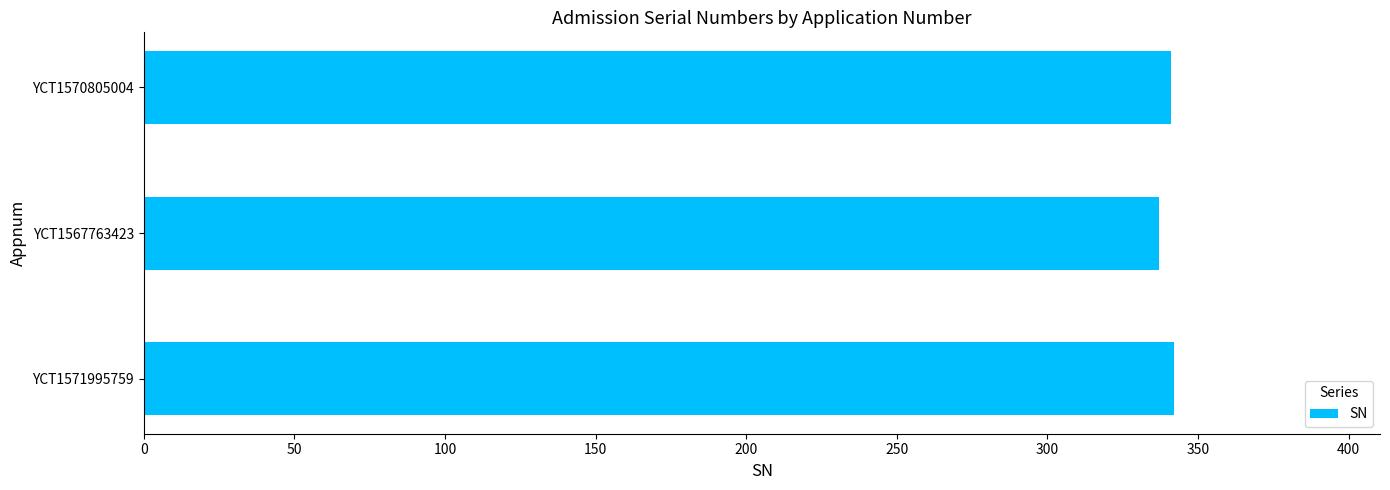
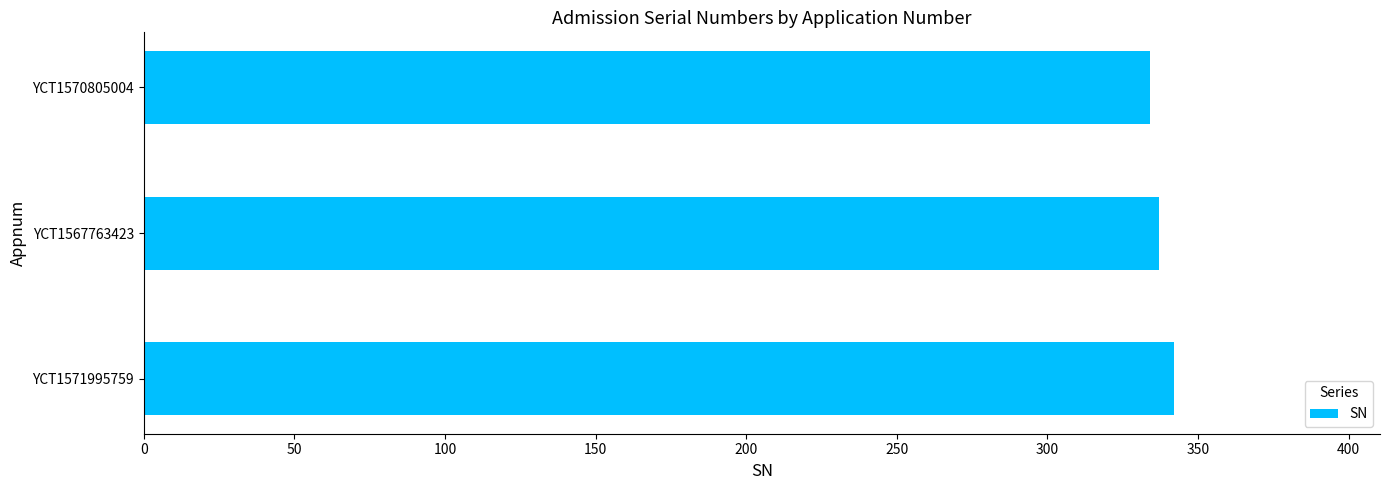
  {
-   "YCT1570805004": 341,
+   "YCT1570805004": 334,
    "YCT1567763423": 337,
    "YCT1571995759": 342
  }
